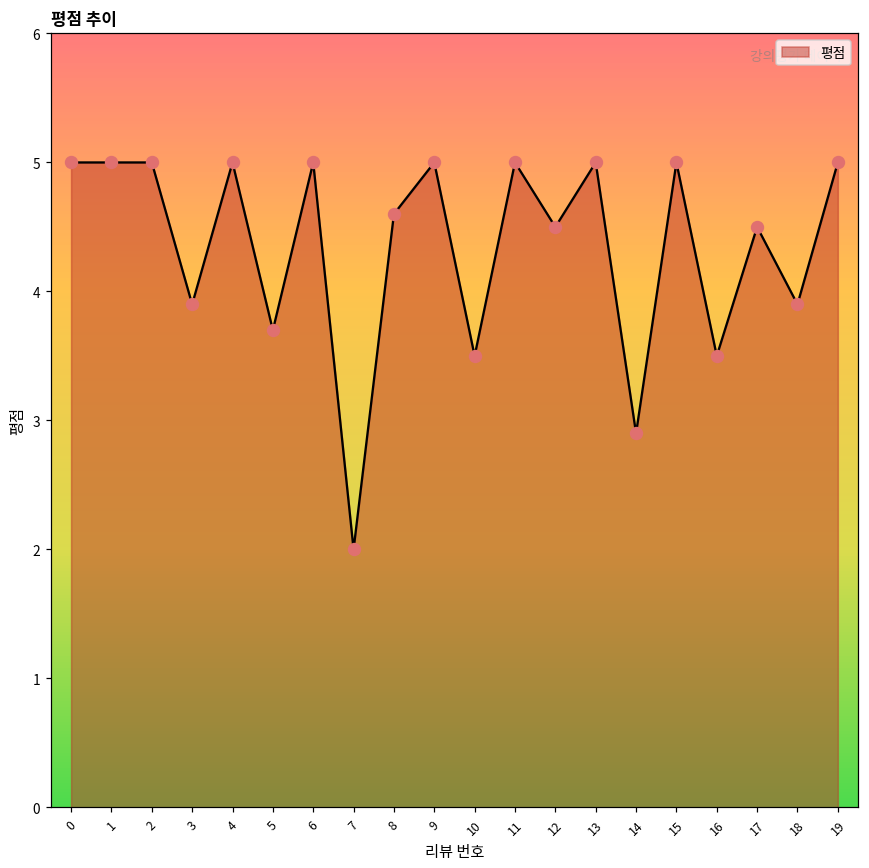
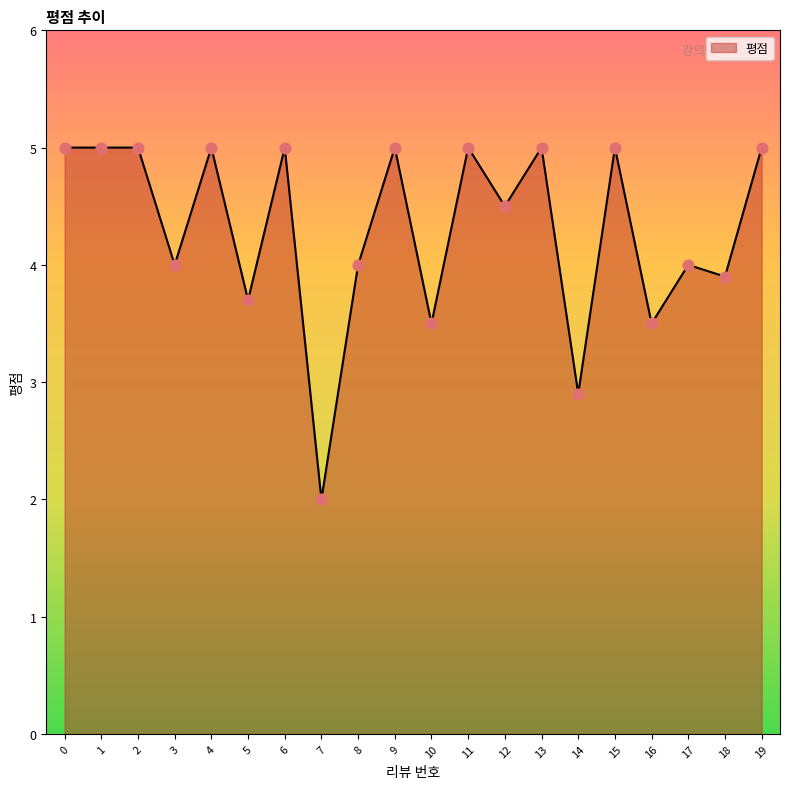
  {
    "0": 5.0,
    "1": 5.0,
    "2": 5.0,
-   "3": 3.9,
+   "3": 4.0,
    "4": 5.0,
    "5": 3.7,
    "6": 5.0,
    "7": 2.0,
-   "8": 4.6,
+   "8": 4.0,
    "9": 5.0,
    "10": 3.5,
    "11": 5.0,
    "12": 4.5,
    "13": 5.0,
    "14": 2.9,
    "15": 5.0,
    "16": 3.5,
-   "17": 4.5,
+   "17": 4.0,
    "18": 3.9,
    "19": 5.0
  }
